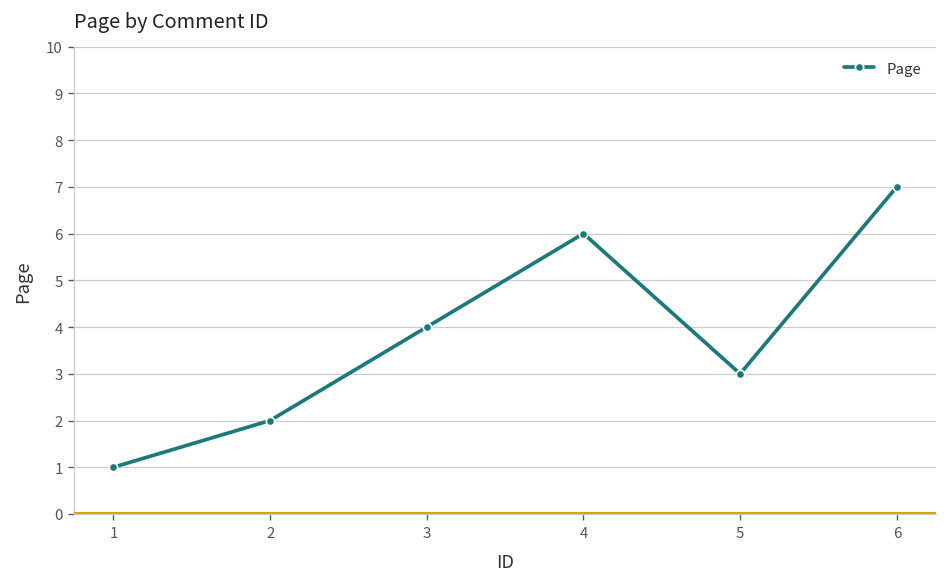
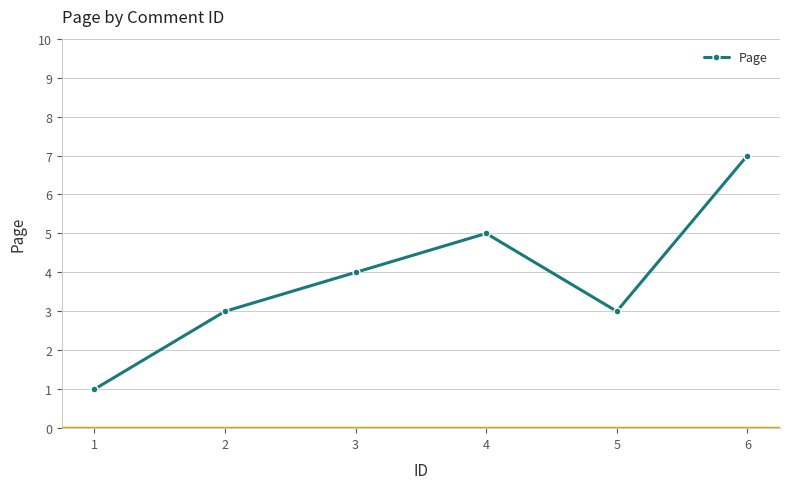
  {
    "1": 1,
-   "2": 2,
+   "2": 3,
    "3": 4,
-   "4": 6,
+   "4": 5,
    "5": 3,
    "6": 7
  }
